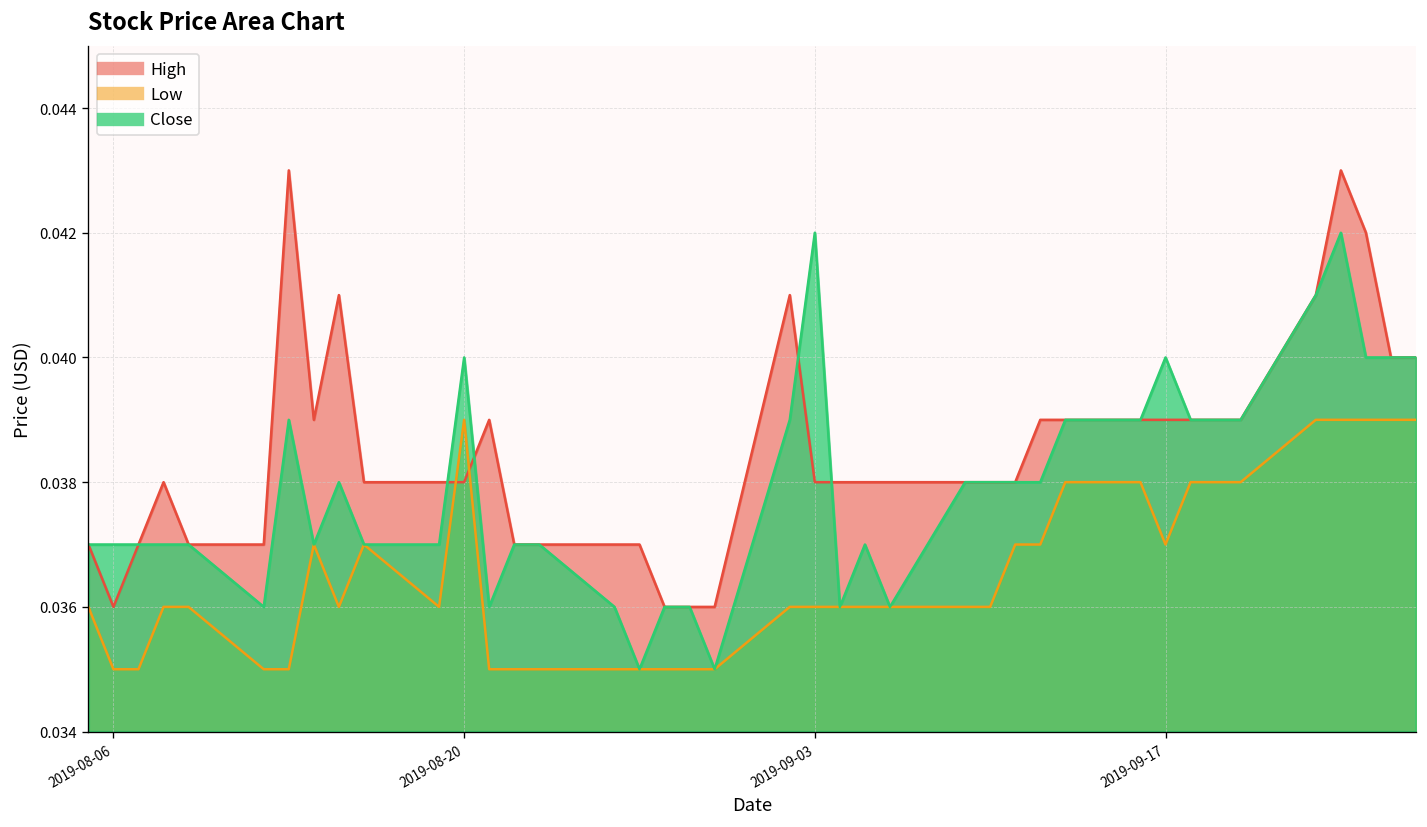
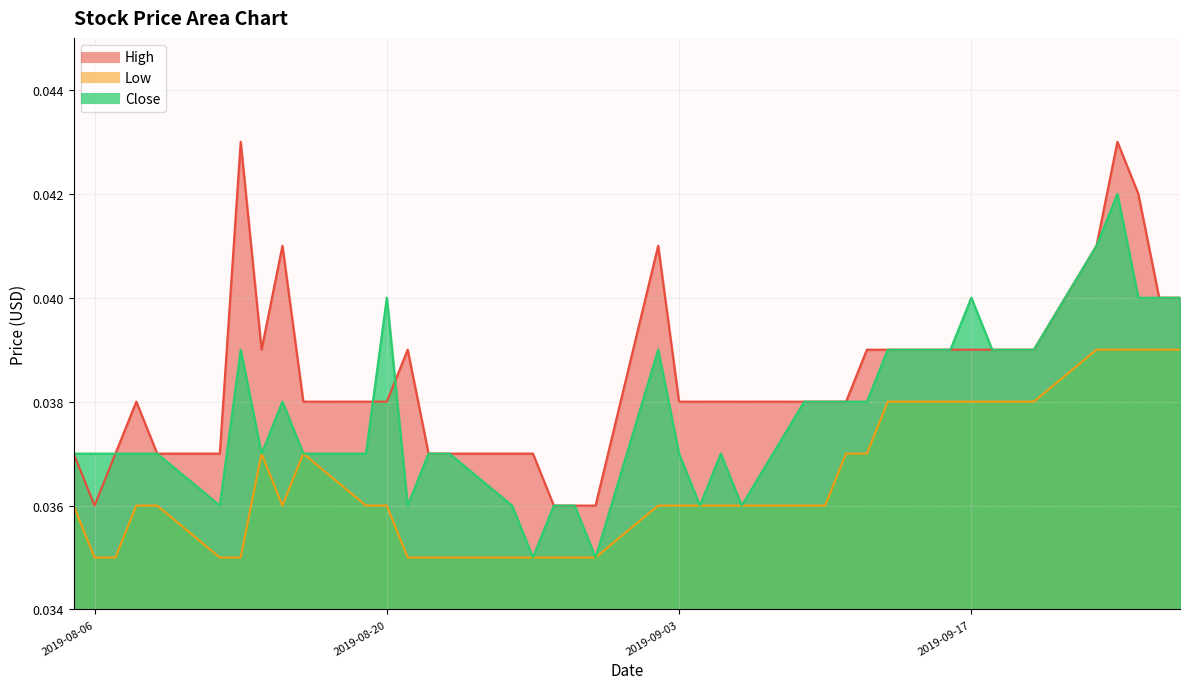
  {
    "High": {
      "2019-08-06": 0.036,
      "2019-08-20": 0.038,
      "2019-09-03": 0.038,
      "2019-09-17": 0.039
    },
    "Low": {
      "2019-08-06": 0.035,
-     "2019-08-20": 0.039,
+     "2019-08-20": 0.036,
      "2019-09-03": 0.036,
-     "2019-09-17": 0.037
+     "2019-09-17": 0.038
    },
    "Close": {
      "2019-08-06": 0.037,
      "2019-08-20": 0.040,
-     "2019-09-03": 0.042,
+     "2019-09-03": 0.037,
      "2019-09-17": 0.040
    }
  }
